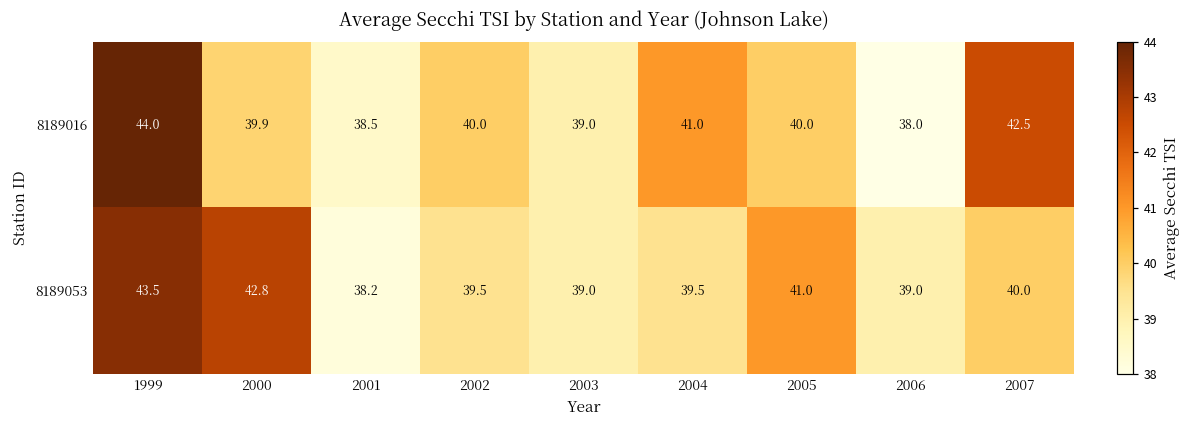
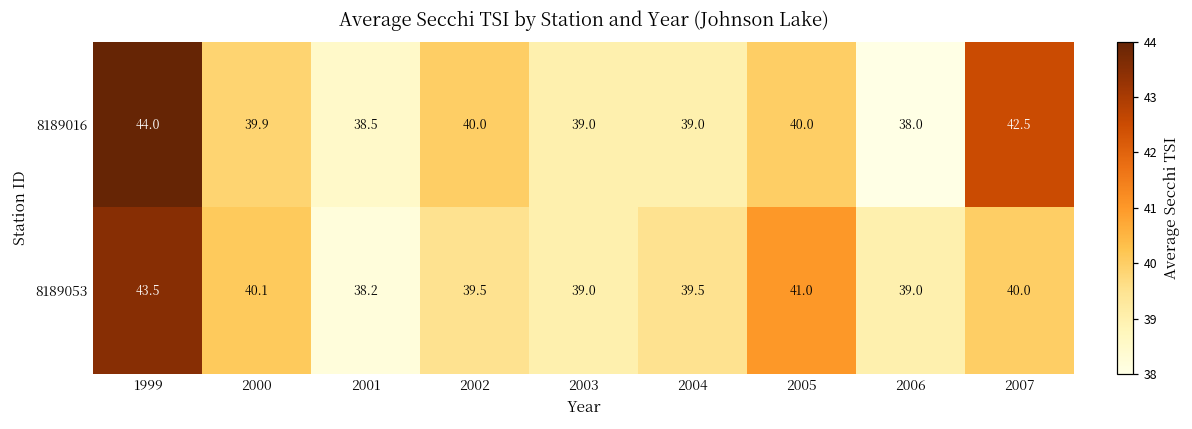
  {
    "8189016": {
      "1999": 44.0,
      "2000": 39.9,
      "2001": 38.5,
      "2002": 40.0,
      "2003": 39.0,
-     "2004": 41.0,
+     "2004": 39.0,
      "2005": 40.0,
      "2006": 38.0,
      "2007": 42.5
    },
    "8189053": {
      "1999": 43.5,
-     "2000": 42.8,
+     "2000": 40.1,
      "2001": 38.2,
      "2002": 39.5,
      "2003": 39.0,
      "2004": 39.5,
      "2005": 41.0,
      "2006": 39.0,
      "2007": 40.0
    }
  }
